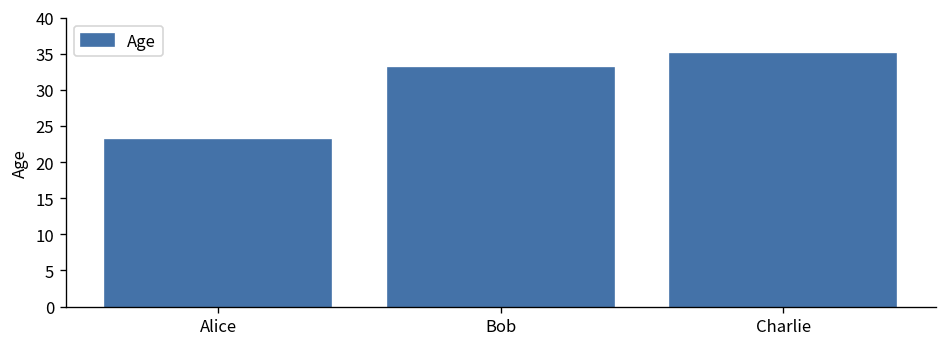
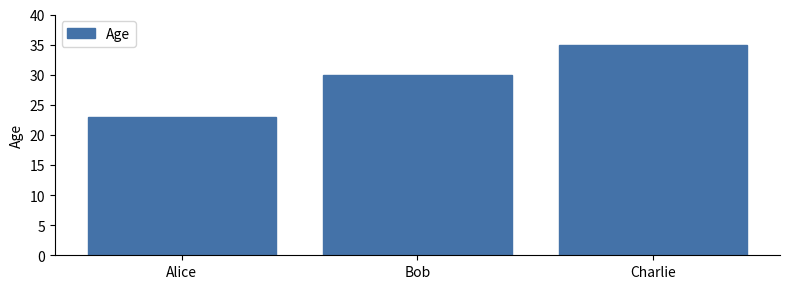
  {
    "Alice": 23,
-   "Bob": 33,
+   "Bob": 30,
    "Charlie": 35
  }
